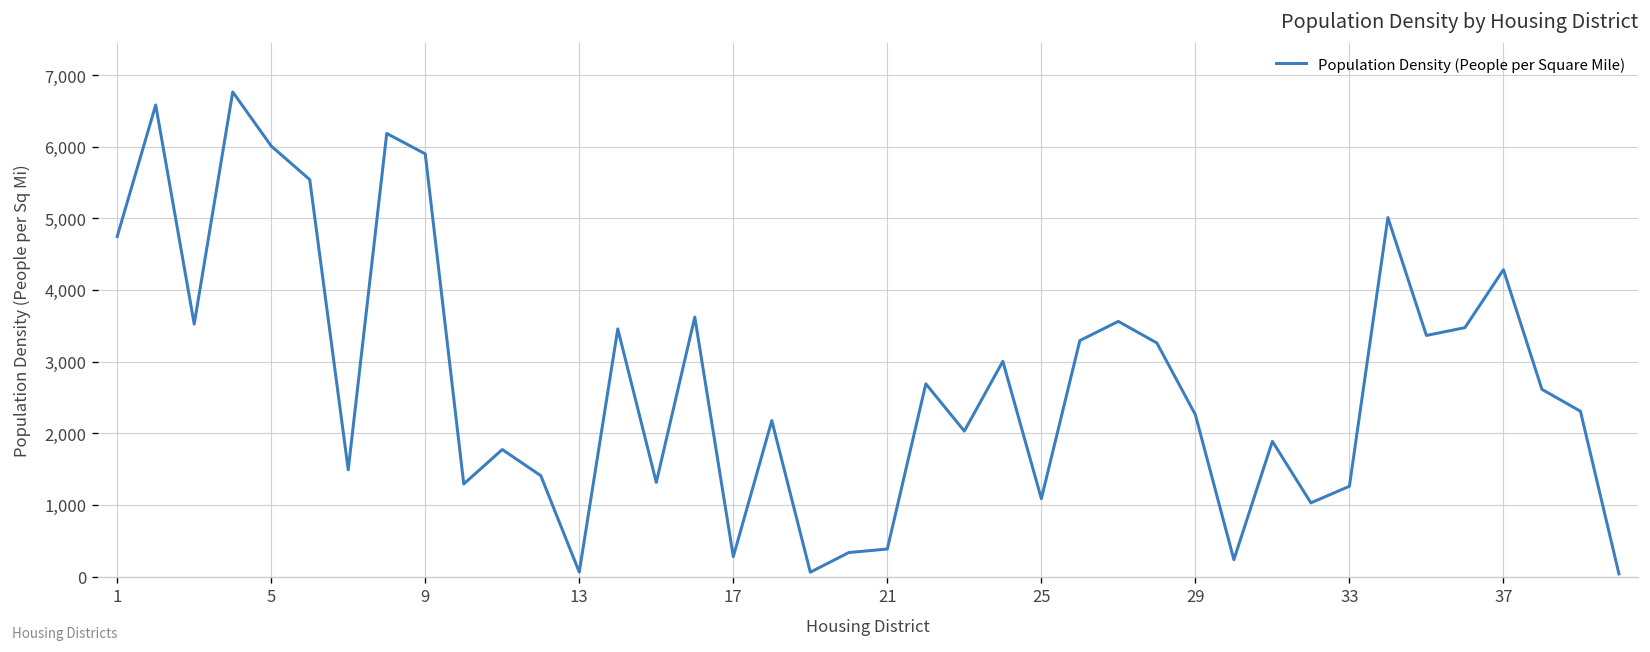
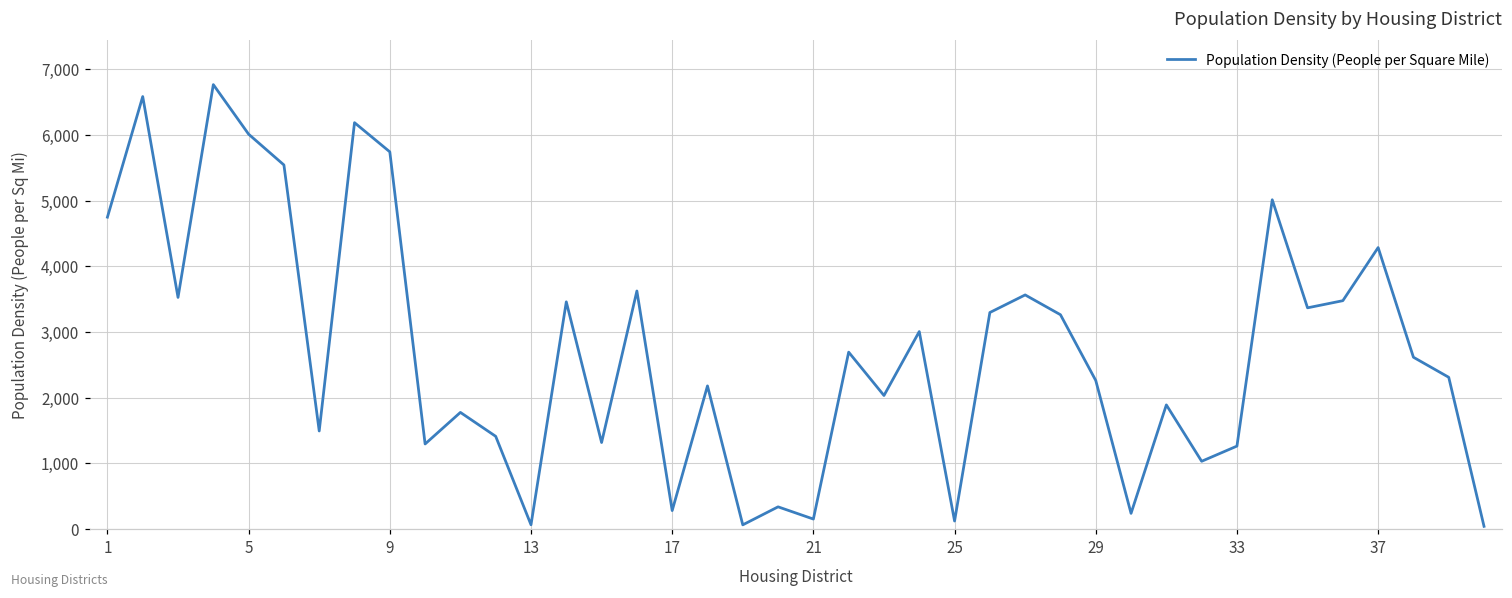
  {
    "1": "4,700",
    "5": "6,000",
-   "9": "5,900",
+   "9": "5,700",
    "13": "100",
    "17": "300",
-   "21": "400",
-   "25": "1,100",
+   "21": "100",
+   "25": "100",
    "29": "2,300",
    "33": "1,300",
    "37": "4,300"
  }
